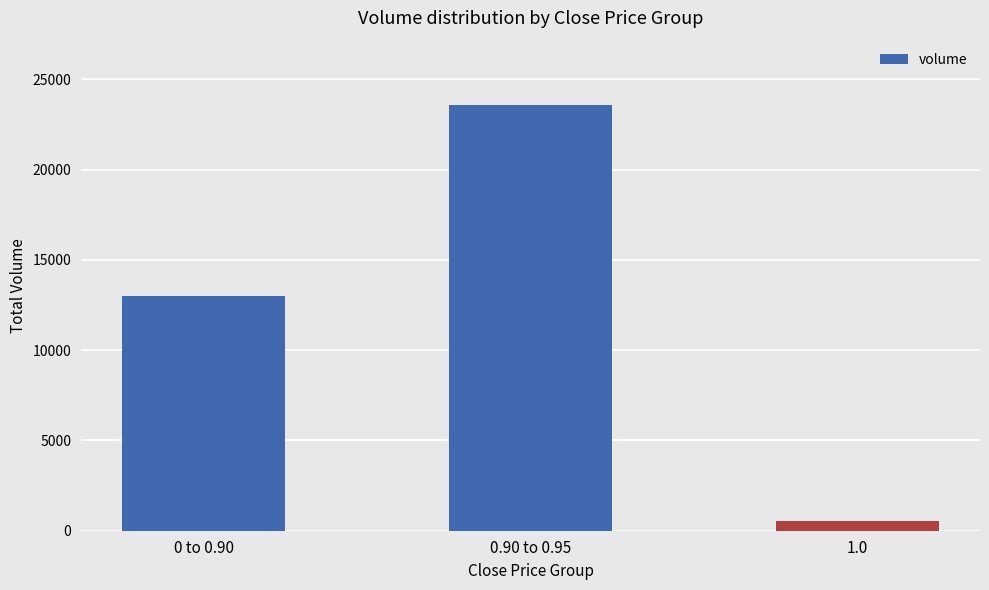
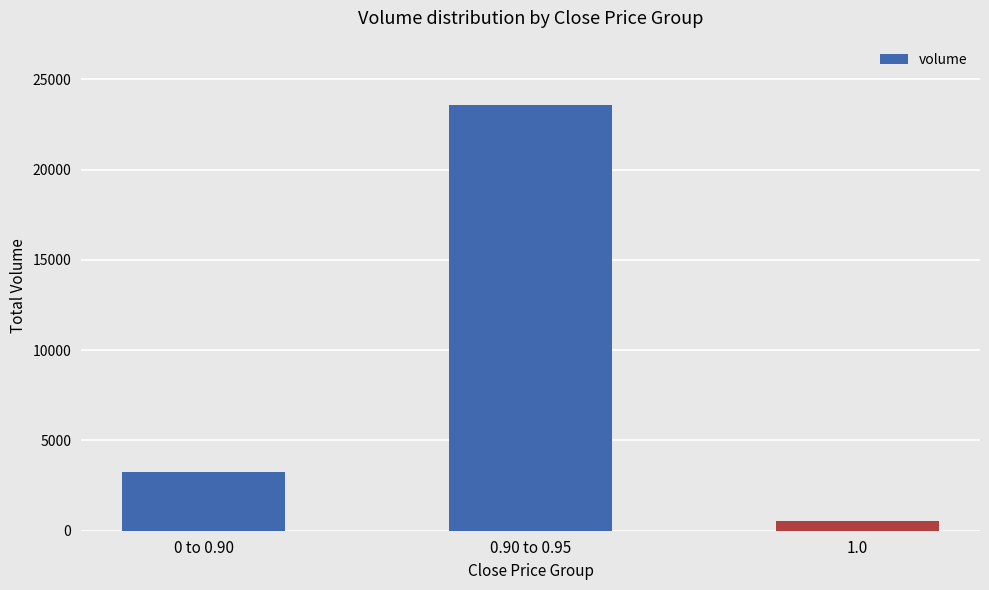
  {
-   "0 to 0.90": 13000,
+   "0 to 0.90": 3200,
    "0.90 to 0.95": 23600,
    "1.0": 500
  }
